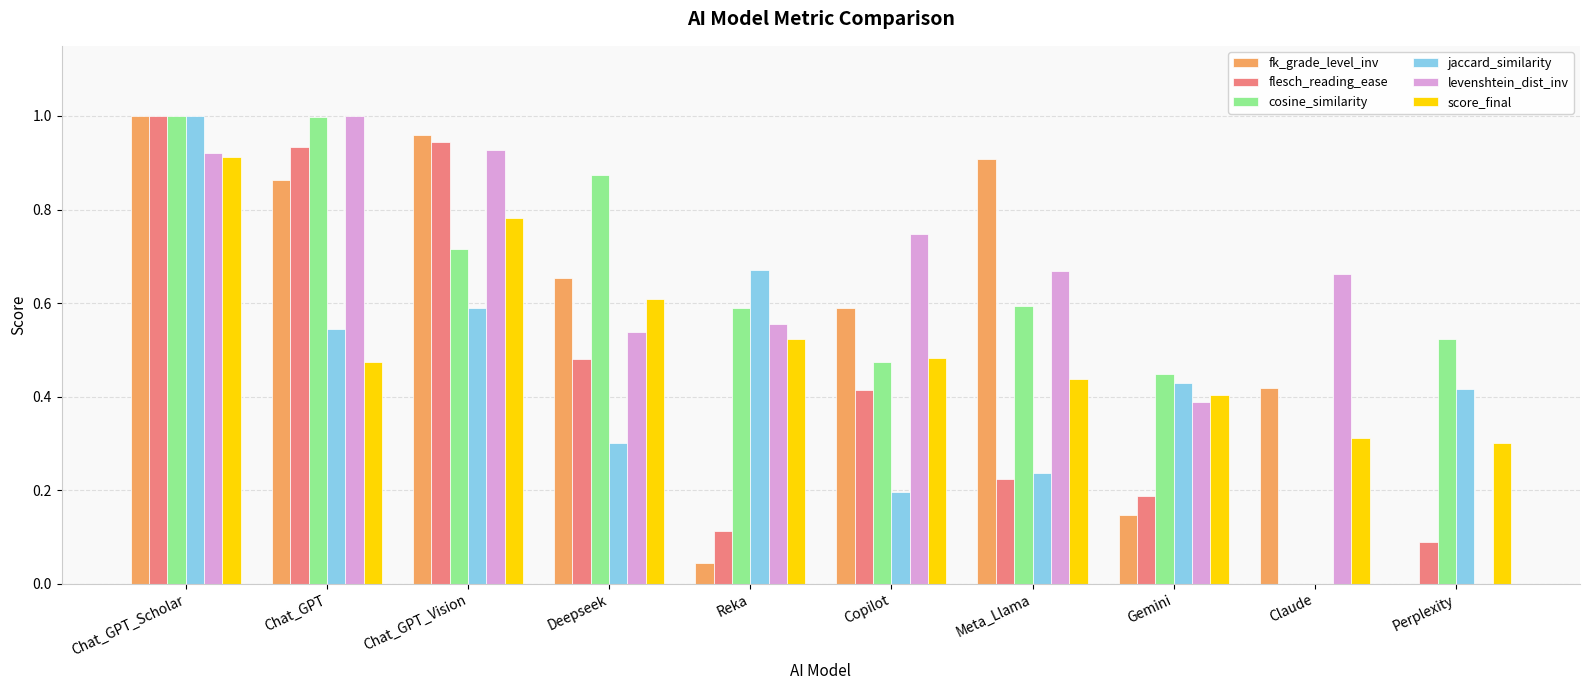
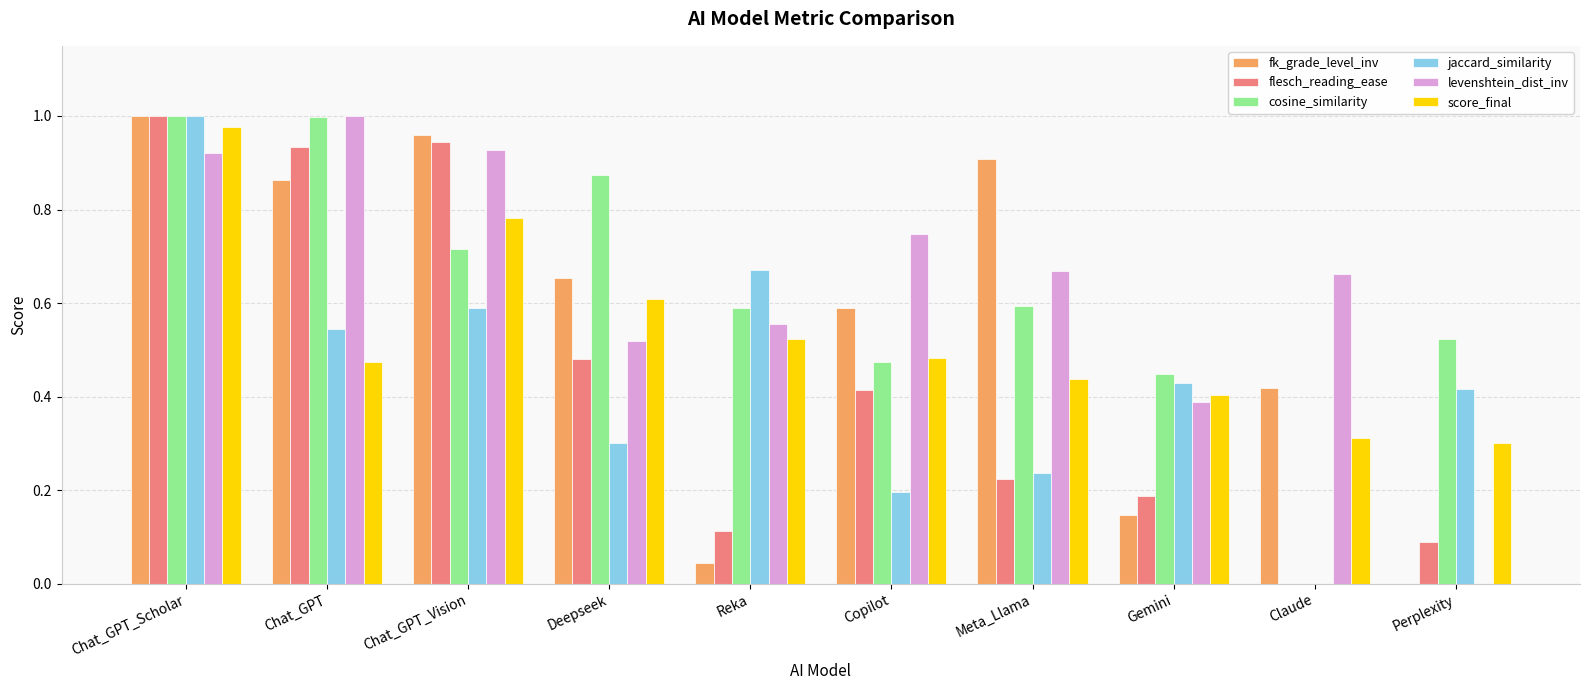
  {
    "cosine_similarity": {
      "Chat_GPT_Scholar": 1.00,
      "Chat_GPT": 1.00,
      "Chat_GPT_Vision": 0.72,
      "Deepseek": 0.87,
      "Reka": 0.59,
      "Copilot": 0.47,
      "Meta_Llama": 0.59,
      "Gemini": 0.45,
      "Claude": 0.00,
      "Perplexity": 0.52
    },
    "jaccard_similarity": {
      "Chat_GPT_Scholar": 1.00,
      "Chat_GPT": 0.54,
      "Chat_GPT_Vision": 0.59,
      "Deepseek": 0.30,
      "Reka": 0.67,
      "Copilot": 0.20,
      "Meta_Llama": 0.24,
      "Gemini": 0.43,
      "Claude": 0.00,
      "Perplexity": 0.42
    },
    "levenshtein_dist_inv": {
      "Chat_GPT_Scholar": 0.92,
      "Chat_GPT": 1.00,
      "Chat_GPT_Vision": 0.93,
-     "Deepseek": 0.54,
+     "Deepseek": 0.52,
      "Reka": 0.55,
      "Copilot": 0.75,
      "Meta_Llama": 0.67,
      "Gemini": 0.39,
      "Claude": 0.66,
      "Perplexity": 0.00
    },
    "score_final": {
-     "Chat_GPT_Scholar": 0.91,
+     "Chat_GPT_Scholar": 0.98,
      "Chat_GPT": 0.47,
      "Chat_GPT_Vision": 0.78,
      "Deepseek": 0.61,
      "Reka": 0.52,
      "Copilot": 0.48,
      "Meta_Llama": 0.44,
      "Gemini": 0.40,
      "Claude": 0.31,
      "Perplexity": 0.30
    }
  }
